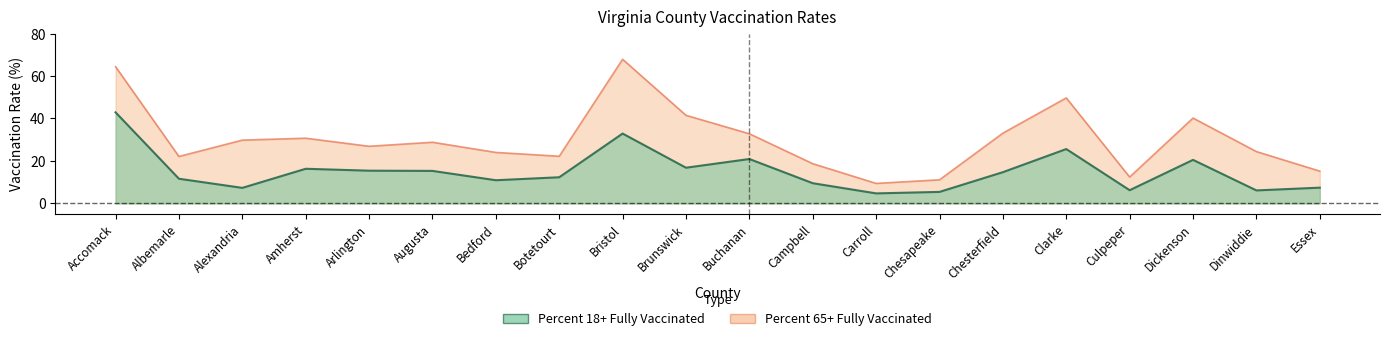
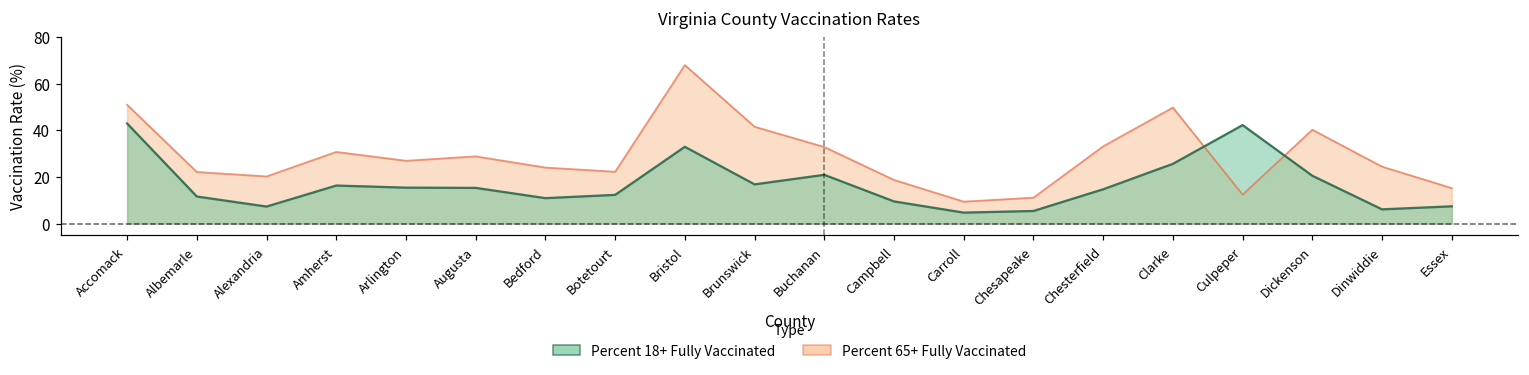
  {
    "Percent 65+ Fully Vaccinated": {
-     "Accomack": 64,
+     "Accomack": 51,
      "Albemarle": 22,
-     "Alexandria": 30,
+     "Alexandria": 20,
      "Amherst": 31,
      "Arlington": 27,
      "Augusta": 29,
      "Bedford": 24,
      "Botetourt": 22,
      "Bristol": 68,
      "Brunswick": 42,
      "Buchanan": 33,
      "Campbell": 19,
      "Carroll": 9,
      "Chesapeake": 11,
      "Chesterfield": 33,
      "Clarke": 50,
      "Culpeper": 12,
      "Dickenson": 40,
      "Dinwiddie": 24,
      "Essex": 15
    },
    "Percent 18+ Fully Vaccinated": {
      "Accomack": 43,
      "Albemarle": 12,
      "Alexandria": 7,
      "Amherst": 16,
      "Arlington": 15,
      "Augusta": 15,
      "Bedford": 11,
      "Botetourt": 12,
      "Bristol": 33,
      "Brunswick": 17,
      "Buchanan": 21,
      "Campbell": 10,
      "Carroll": 5,
      "Chesapeake": 5,
      "Chesterfield": 15,
      "Clarke": 26,
-     "Culpeper": 6,
+     "Culpeper": 42,
      "Dickenson": 21,
      "Dinwiddie": 6,
      "Essex": 7
    }
  }
